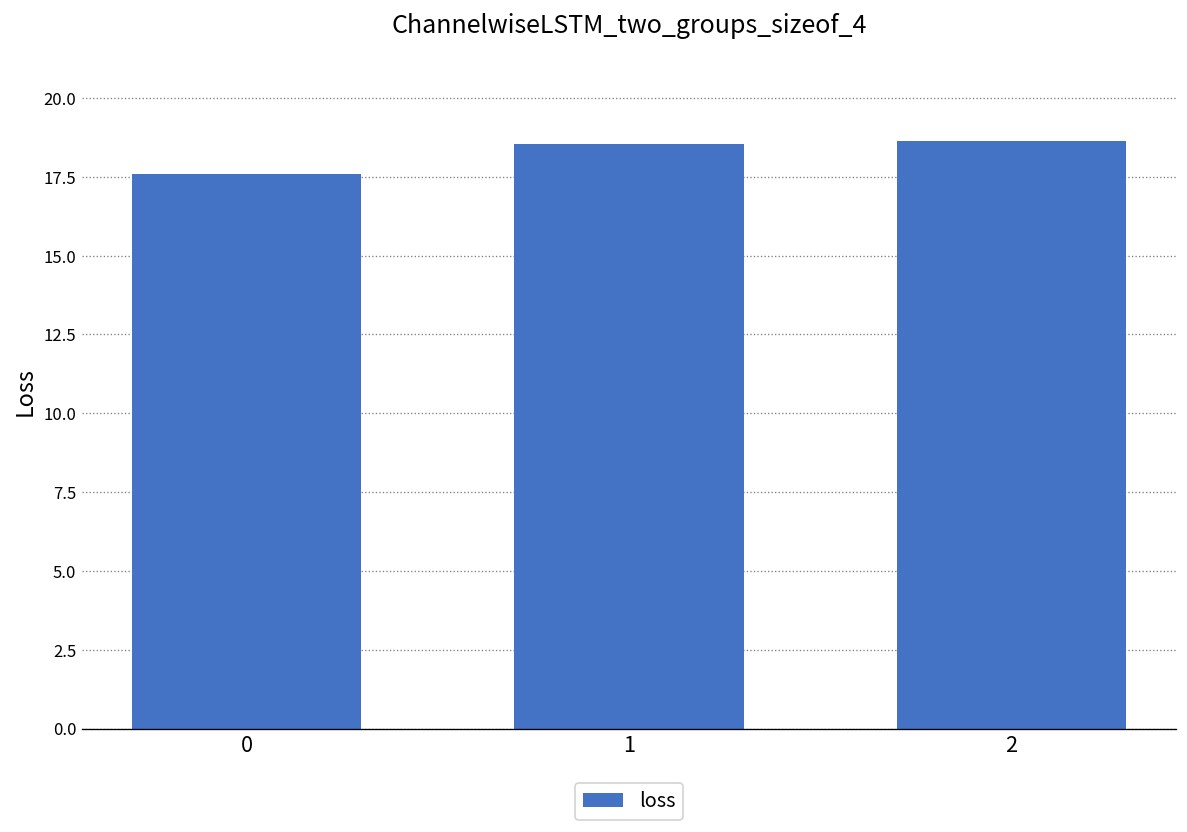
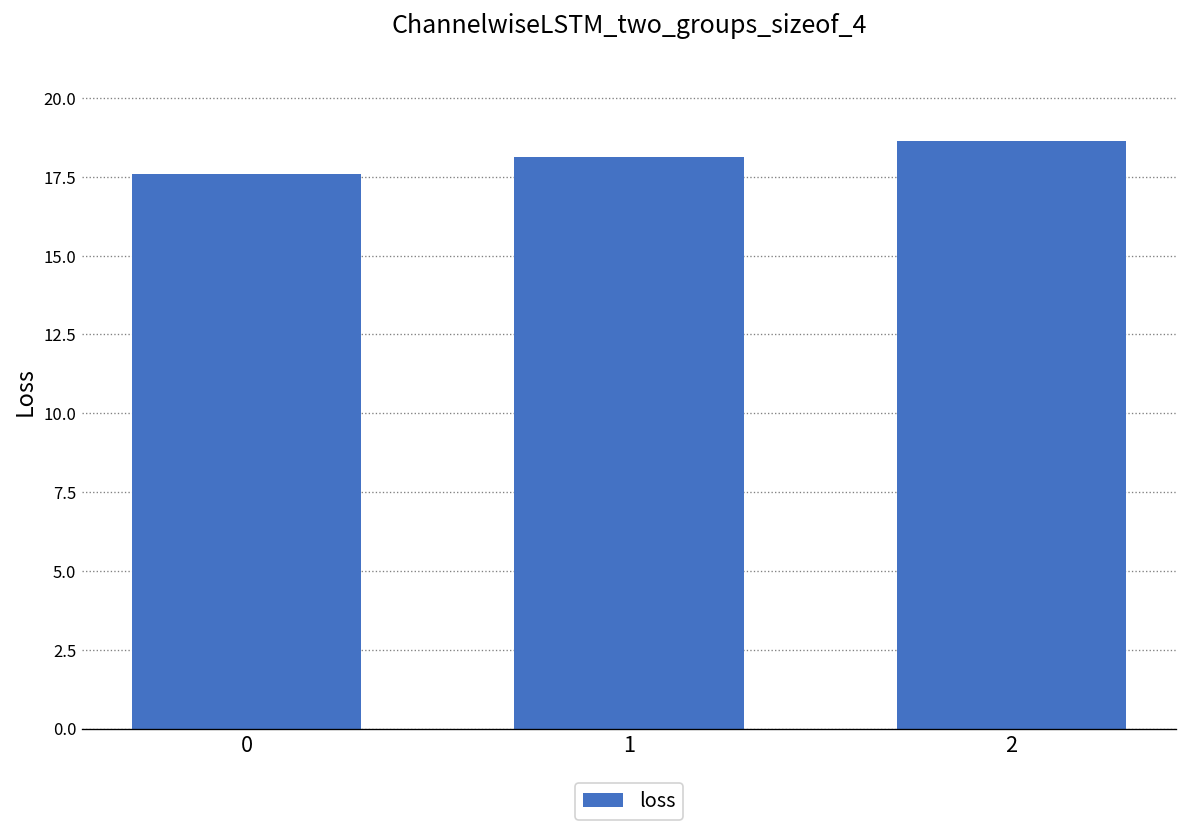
  {
    "0": 17.6,
-   "1": 18.6,
+   "1": 18.1,
    "2": 18.6
  }
